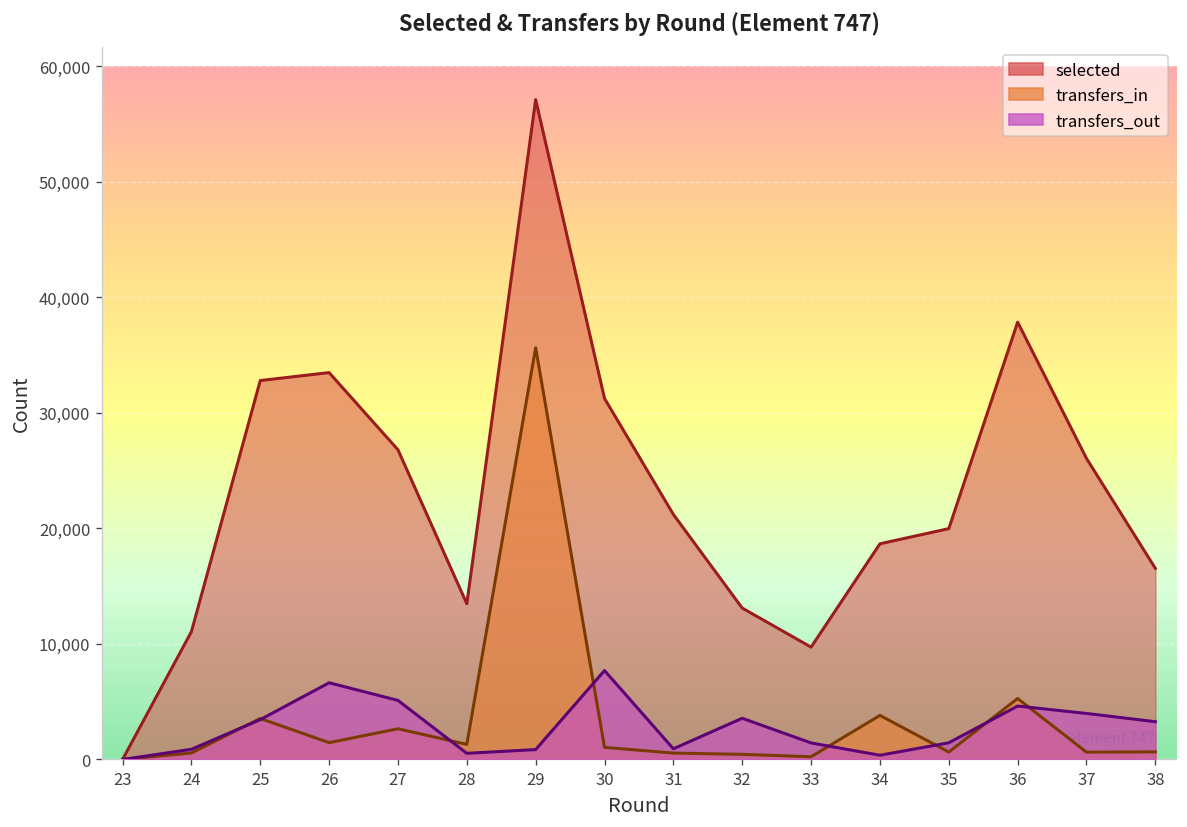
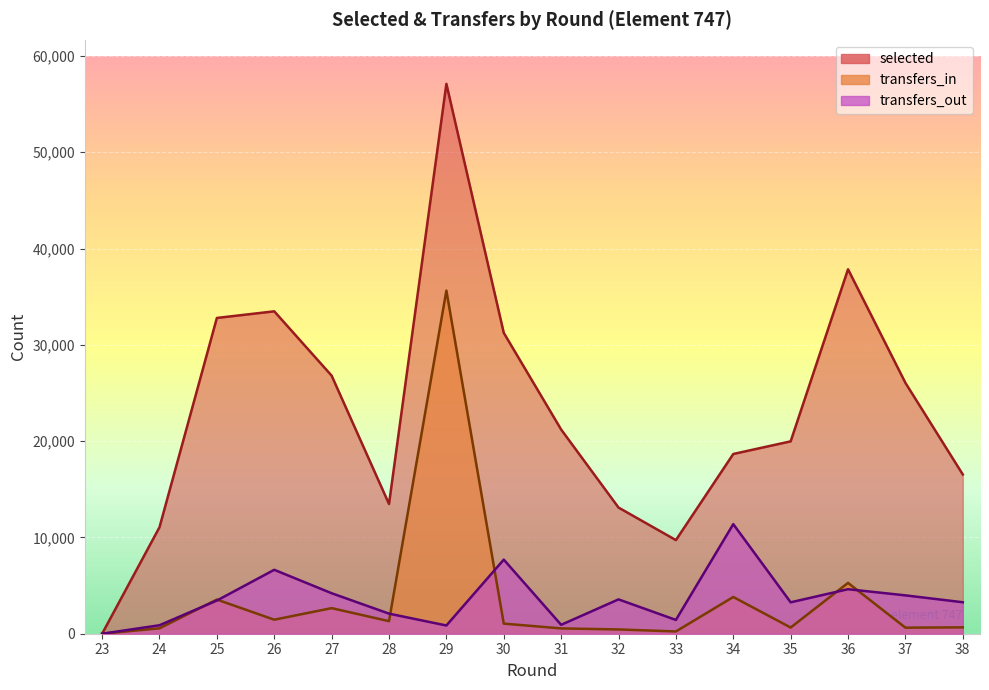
  {
    "transfers_out": {
      "24": "1,000",
      "26": "7,000",
-     "27": "5,000",
-     "28": "1,000",
+     "27": "4,000",
+     "28": "2,000",
      "29": "1,000",
      "30": "8,000",
      "31": "1,000",
      "32": "4,000",
      "33": "1,000",
-     "34": "0",
-     "35": "1,000",
+     "34": "11,000",
+     "35": "3,000",
      "36": "5,000",
      "37": "4,000",
      "38": "3,000"
    }
  }
